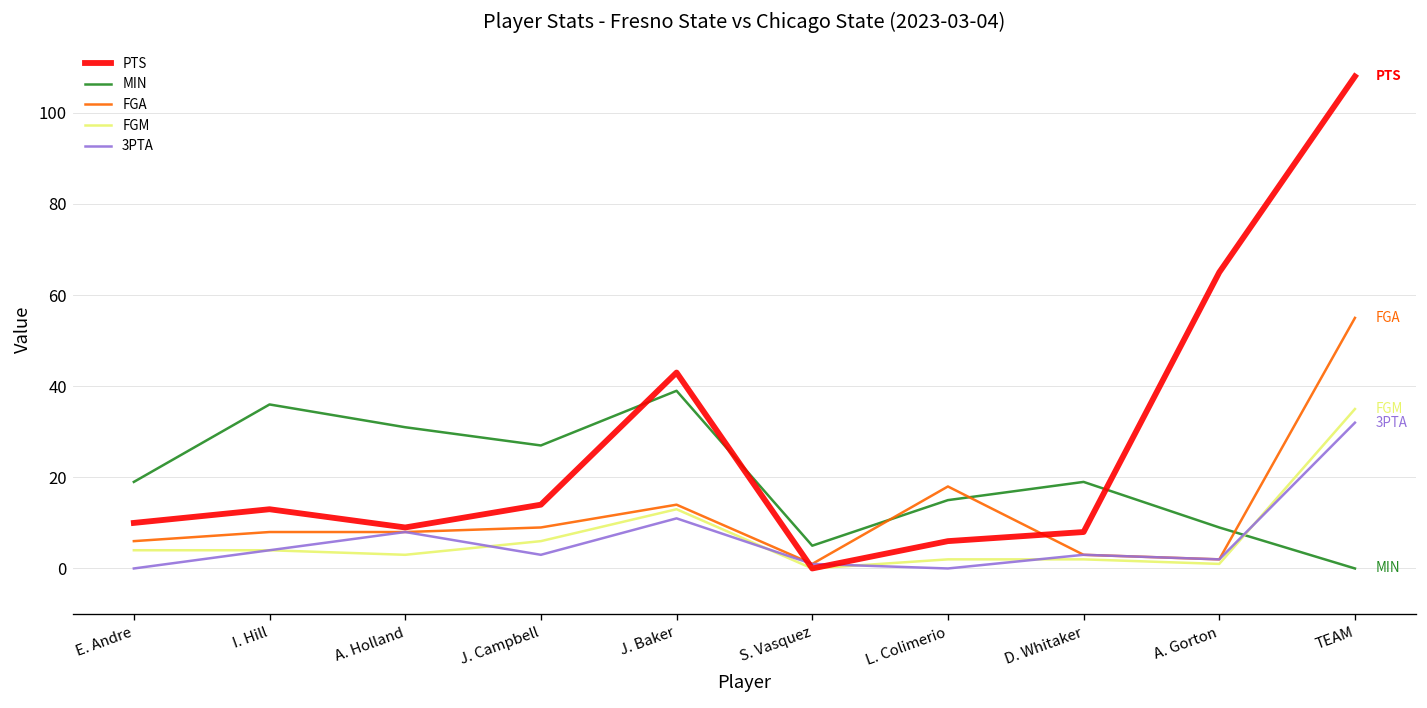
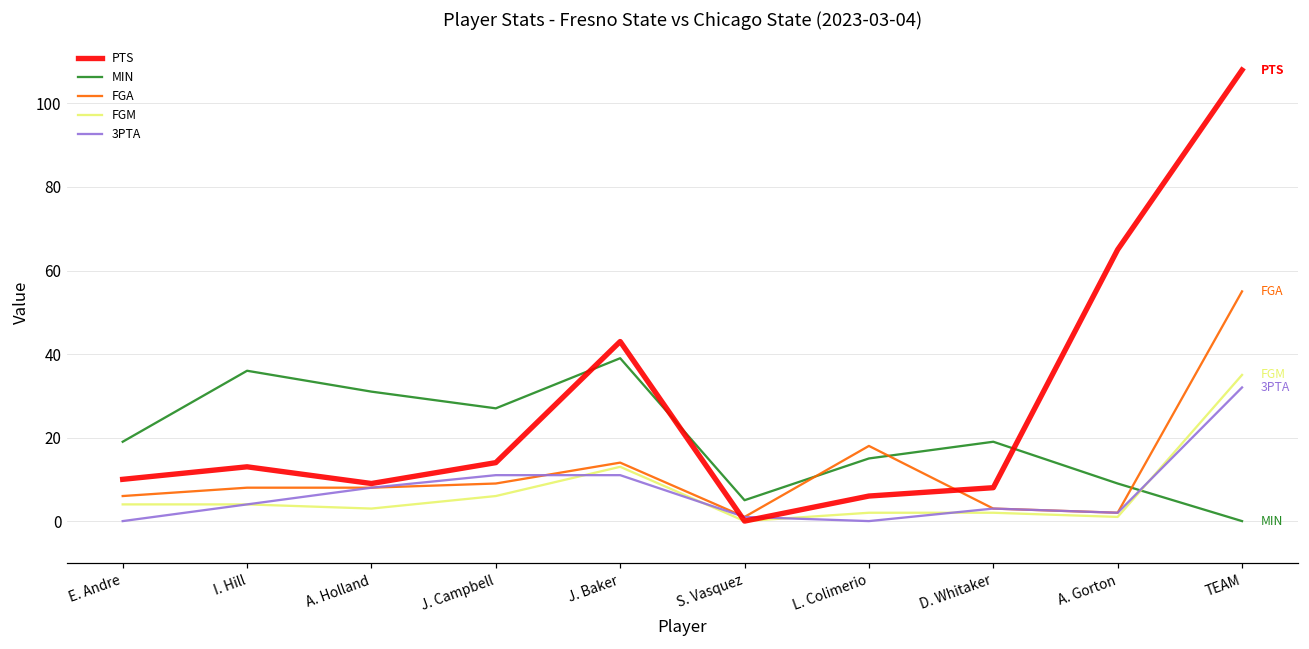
  {
    "PTS": {
      "E. Andre": 10,
      "I. Hill": 13,
      "A. Holland": 9,
      "J. Campbell": 14,
      "J. Baker": 43,
      "L. Colimerio": 6,
      "D. Whitaker": 8,
      "A. Gorton": 65,
      "TEAM": 108
    },
    "MIN": {
      "E. Andre": 19,
      "I. Hill": 36,
      "A. Holland": 31,
      "J. Campbell": 27,
      "J. Baker": 39,
      "S. Vasquez": 5,
      "L. Colimerio": 15,
      "D. Whitaker": 19,
      "A. Gorton": 9,
      "TEAM": 0
    },
    "FGA": {
      "E. Andre": 6,
      "I. Hill": 8,
      "J. Campbell": 9,
      "J. Baker": 14,
      "L. Colimerio": 18,
      "TEAM": 55
    },
    "FGM": {
      "E. Andre": 4,
      "A. Holland": 3,
      "J. Campbell": 6,
      "J. Baker": 13,
      "L. Colimerio": 2,
      "D. Whitaker": 2,
      "A. Gorton": 1,
      "TEAM": 35
    },
    "3PTA": {
      "E. Andre": 0,
-     "J. Campbell": 3,
+     "J. Campbell": 11,
      "J. Baker": 11,
      "L. Colimerio": 0
    }
  }
